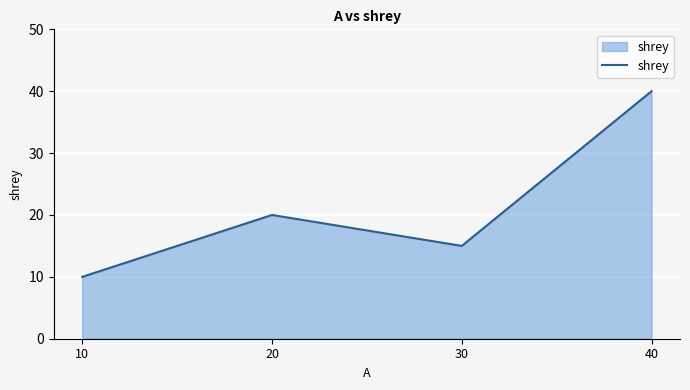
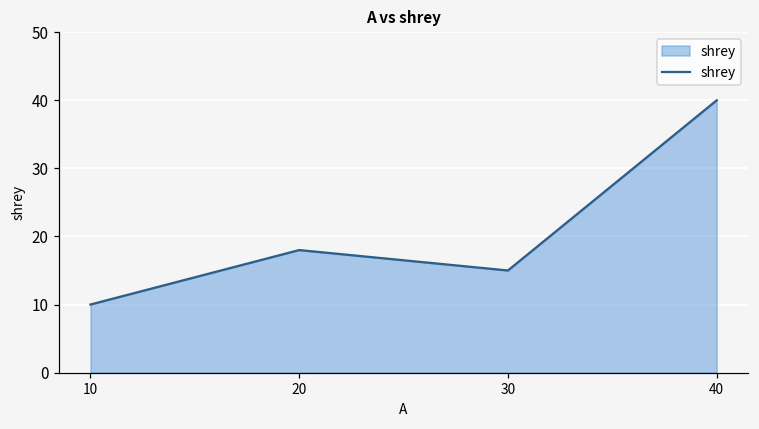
  {
    "10": 10,
-   "20": 20,
+   "20": 18,
    "30": 15,
    "40": 40
  }
